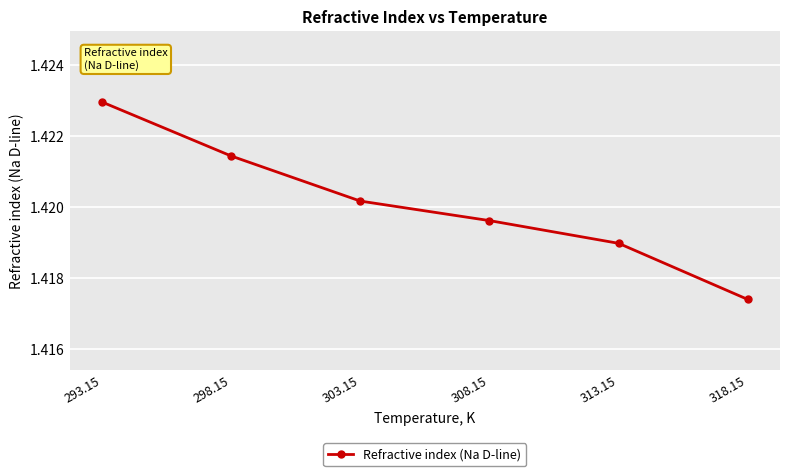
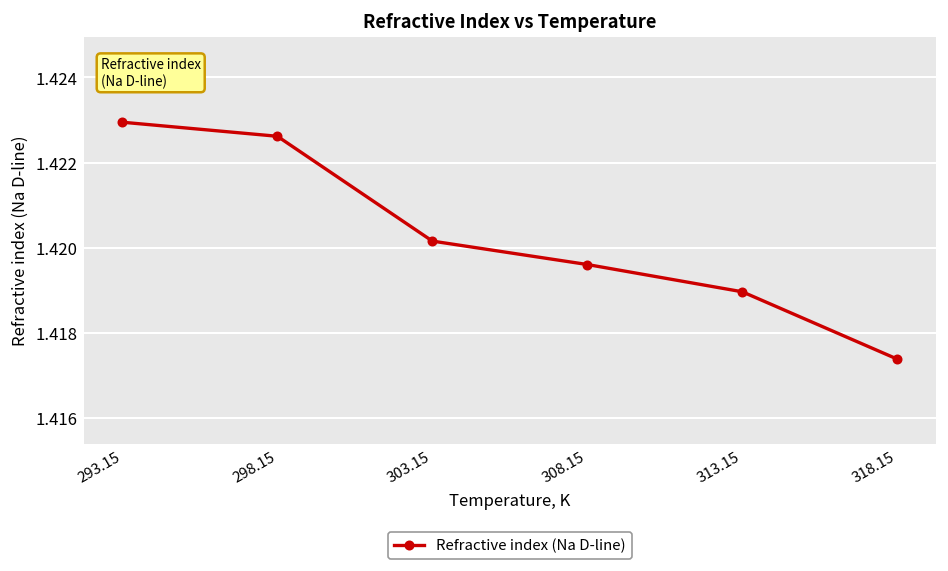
  {
    "293.15": 1.4230,
-   "298.15": 1.4214,
+   "298.15": 1.4226,
    "303.15": 1.4202,
    "308.15": 1.4196,
    "313.15": 1.4190,
    "318.15": 1.4174
  }
